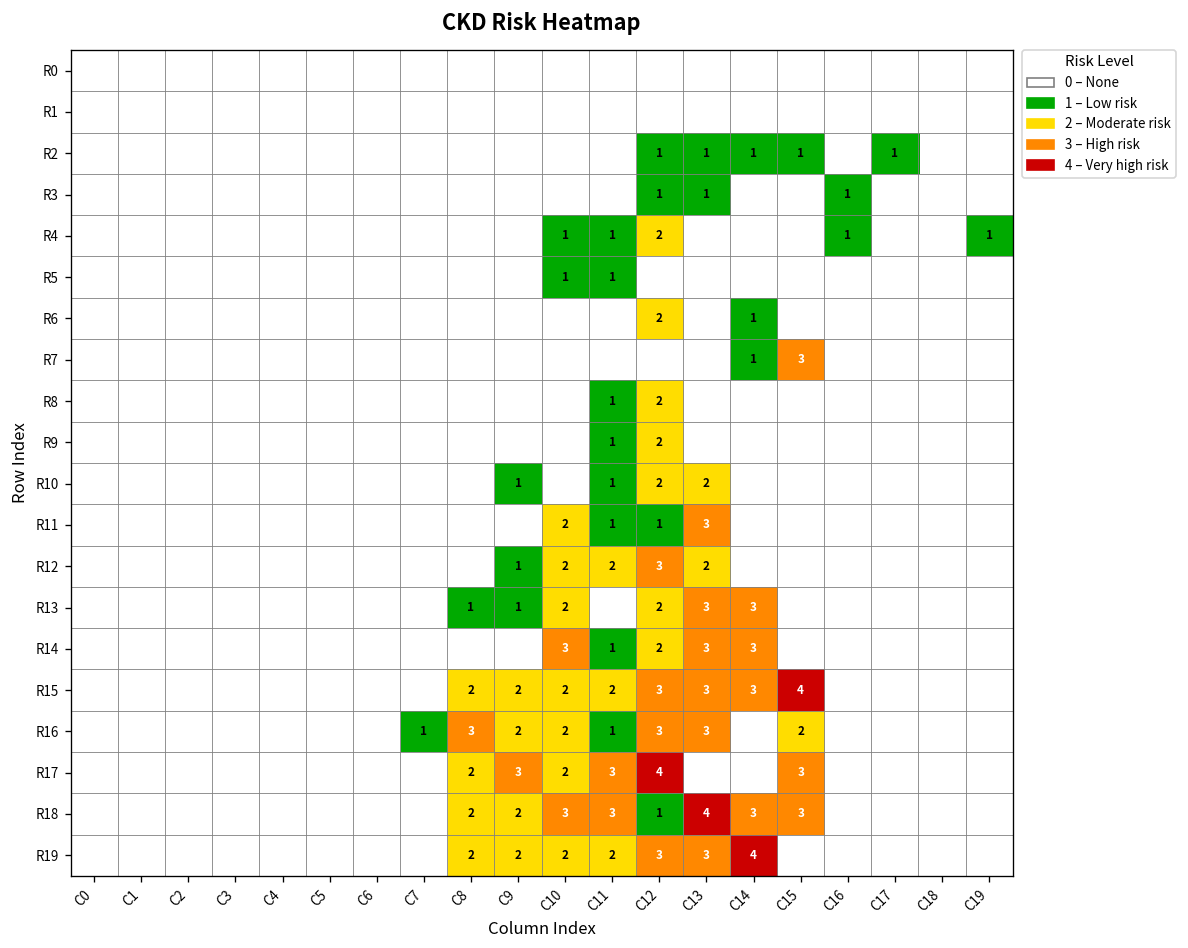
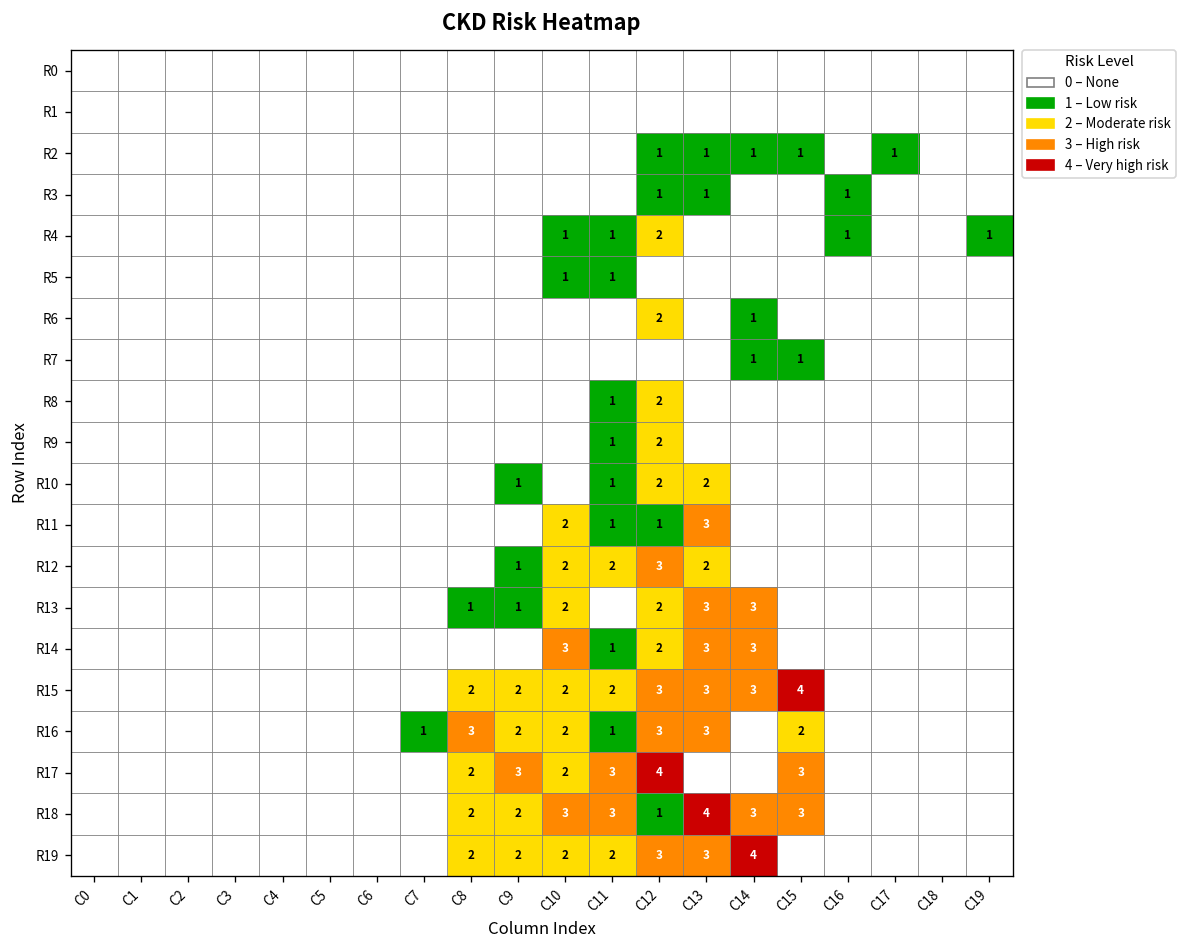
  {
    "R2": {
      "C12": 1,
      "C13": 1,
      "C14": 1,
      "C15": 1,
      "C17": 1
    },
    "R3": {
      "C12": 1,
      "C13": 1,
      "C16": 1
    },
    "R4": {
      "C10": 1,
      "C11": 1,
      "C12": 2,
      "C16": 1,
      "C19": 1
    },
    "R5": {
      "C10": 1,
      "C11": 1
    },
    "R6": {
      "C12": 2,
      "C14": 1
    },
    "R7": {
      "C14": 1,
-     "C15": 3
+     "C15": 1
    },
    "R8": {
      "C11": 1,
      "C12": 2
    },
    "R9": {
      "C11": 1,
      "C12": 2
    },
    "R10": {
      "C9": 1,
      "C11": 1,
      "C12": 2,
      "C13": 2
    },
    "R11": {
      "C10": 2,
      "C11": 1,
      "C12": 1,
      "C13": 3
    },
    "R12": {
      "C9": 1,
      "C10": 2,
      "C11": 2,
      "C12": 3,
      "C13": 2
    },
    "R13": {
      "C8": 1,
      "C9": 1,
      "C10": 2,
      "C12": 2,
      "C13": 3,
      "C14": 3
    },
    "R14": {
      "C10": 3,
      "C11": 1,
      "C12": 2,
      "C13": 3,
      "C14": 3
    },
    "R15": {
      "C8": 2,
      "C9": 2,
      "C10": 2,
      "C11": 2,
      "C12": 3,
      "C13": 3,
      "C14": 3,
      "C15": 4
    },
    "R16": {
      "C7": 1,
      "C8": 3,
      "C9": 2,
      "C10": 2,
      "C11": 1,
      "C12": 3,
      "C13": 3,
      "C15": 2
    },
    "R17": {
      "C8": 2,
      "C9": 3,
      "C10": 2,
      "C11": 3,
      "C12": 4,
      "C15": 3
    },
    "R18": {
      "C8": 2,
      "C9": 2,
      "C10": 3,
      "C11": 3,
      "C12": 1,
      "C13": 4,
      "C14": 3,
      "C15": 3
    },
    "R19": {
      "C8": 2,
      "C9": 2,
      "C10": 2,
      "C11": 2,
      "C12": 3,
      "C13": 3,
      "C14": 4
    }
  }
